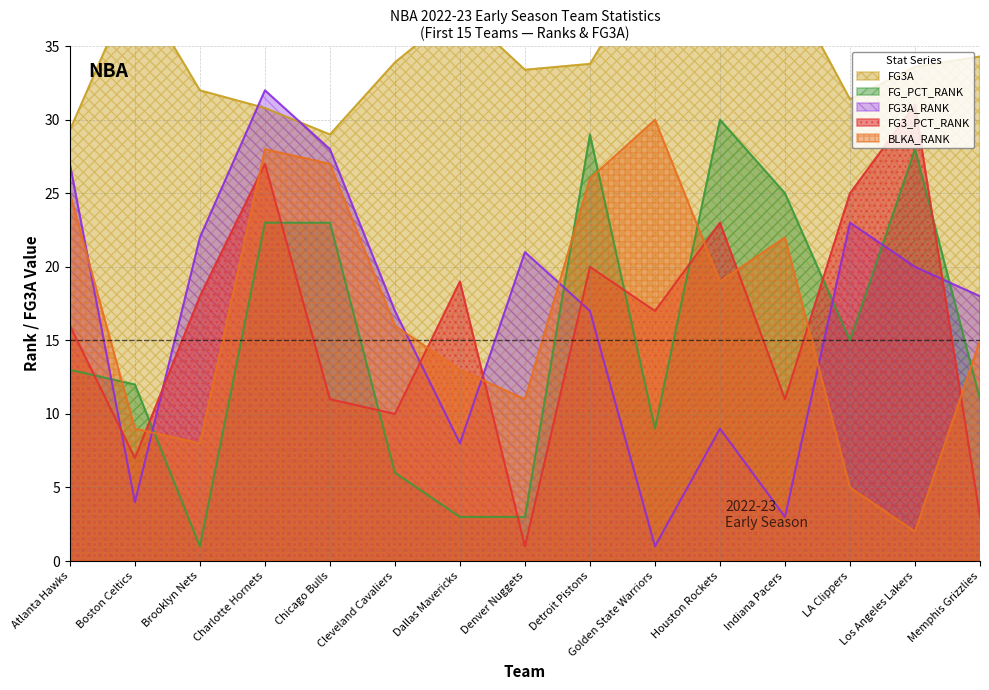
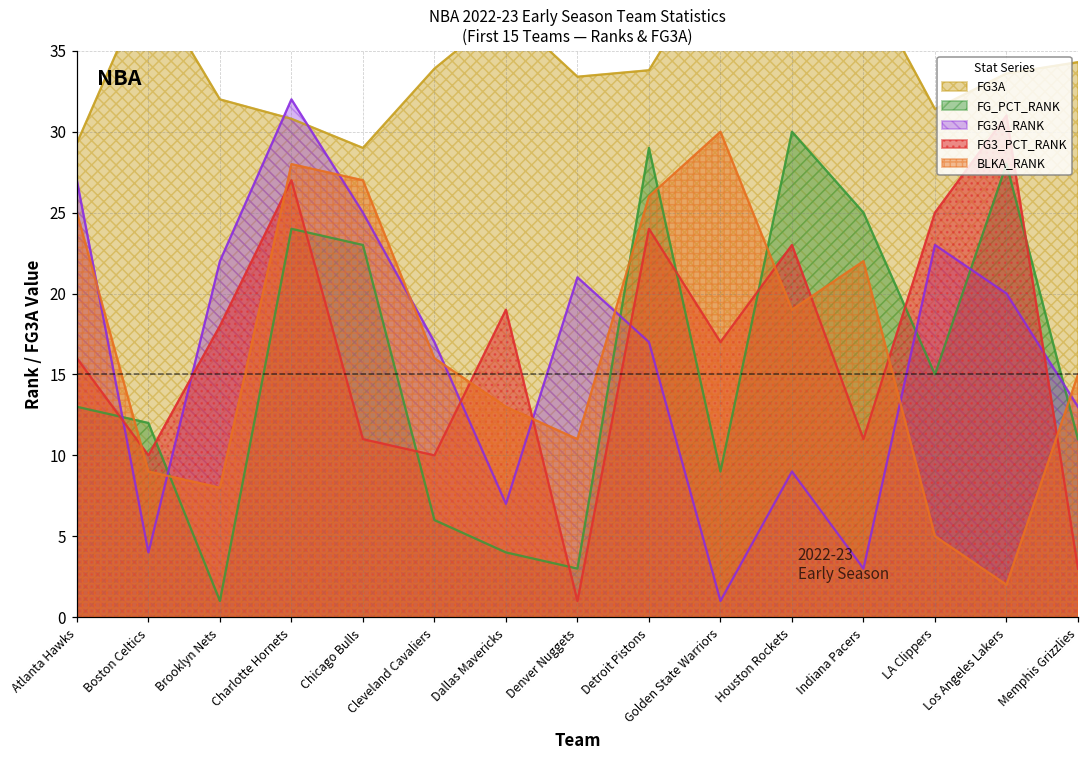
  {
    "FG_PCT_RANK": {
      "Atlanta Hawks": 13,
      "Boston Celtics": 12,
      "Brooklyn Nets": 1,
-     "Charlotte Hornets": 23,
+     "Charlotte Hornets": 24,
      "Chicago Bulls": 23,
      "Cleveland Cavaliers": 6,
-     "Dallas Mavericks": 3,
+     "Dallas Mavericks": 4,
      "Denver Nuggets": 3,
      "Detroit Pistons": 29,
      "Golden State Warriors": 9,
      "Houston Rockets": 30,
      "Indiana Pacers": 25,
      "LA Clippers": 15,
      "Los Angeles Lakers": 28,
      "Memphis Grizzlies": 11
    },
    "FG3A_RANK": {
      "Atlanta Hawks": 27,
      "Boston Celtics": 4,
      "Brooklyn Nets": 22,
      "Charlotte Hornets": 32,
-     "Chicago Bulls": 28,
+     "Chicago Bulls": 25,
      "Cleveland Cavaliers": 17,
-     "Dallas Mavericks": 8,
+     "Dallas Mavericks": 7,
      "Denver Nuggets": 21,
      "Detroit Pistons": 17,
      "Golden State Warriors": 1,
      "Houston Rockets": 9,
      "LA Clippers": 23,
      "Los Angeles Lakers": 20,
-     "Memphis Grizzlies": 18
+     "Memphis Grizzlies": 13
    },
    "FG3_PCT_RANK": {
      "Atlanta Hawks": 16,
-     "Boston Celtics": 7,
+     "Boston Celtics": 10,
      "Brooklyn Nets": 18,
      "Charlotte Hornets": 27,
      "Chicago Bulls": 11,
      "Cleveland Cavaliers": 10,
      "Dallas Mavericks": 19,
      "Denver Nuggets": 1,
-     "Detroit Pistons": 20,
+     "Detroit Pistons": 24,
      "Golden State Warriors": 17,
      "Houston Rockets": 23,
      "Indiana Pacers": 11,
      "LA Clippers": 25,
      "Memphis Grizzlies": 3
    }
  }
